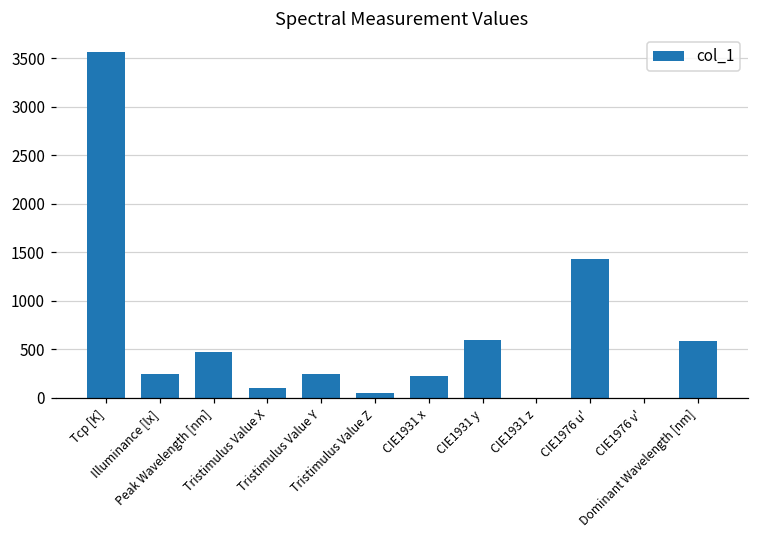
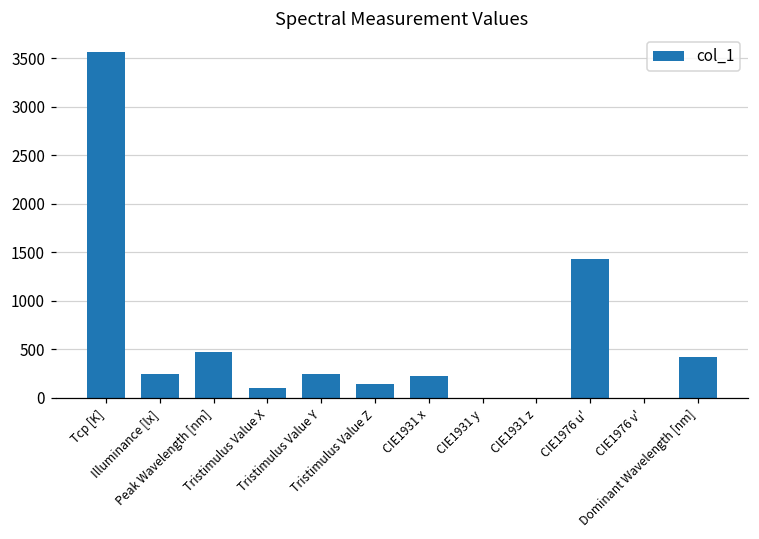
  {
    "Tcp [K]": 3600,
    "Illuminance [lx]": 200,
    "Peak Wavelength [nm]": 500,
    "Tristimulus Value X": 100,
    "Tristimulus Value Y": 200,
-   "Tristimulus Value Z": 0,
+   "Tristimulus Value Z": 100,
    "CIE1931 x": 200,
-   "CIE1931 y": 600,
+   "CIE1931 y": 0,
    "CIE1976 u'": 1400,
-   "Dominant Wavelength [nm]": 600
+   "Dominant Wavelength [nm]": 400
  }
